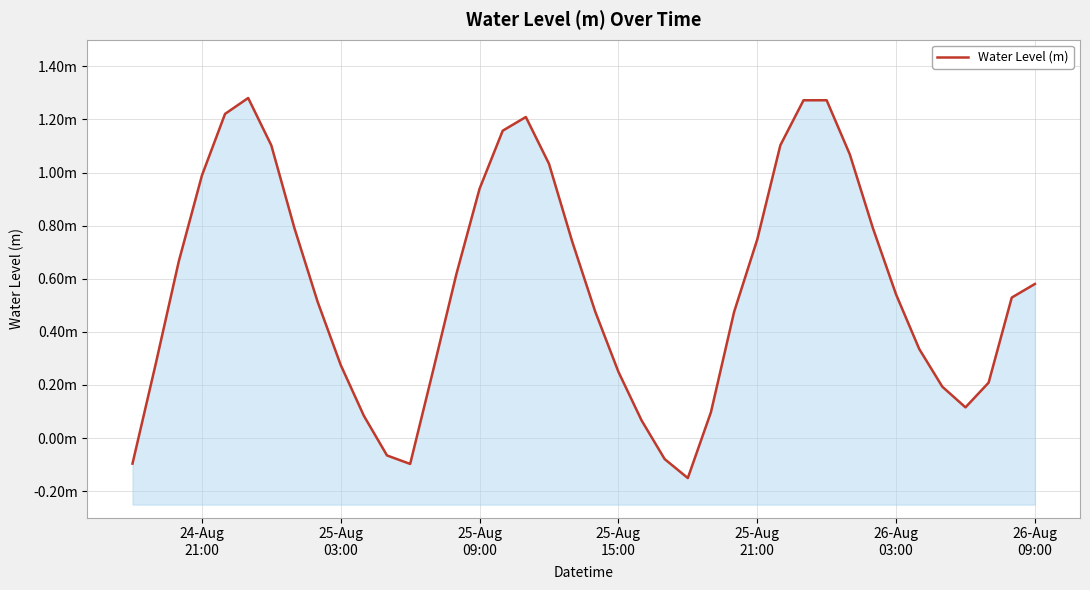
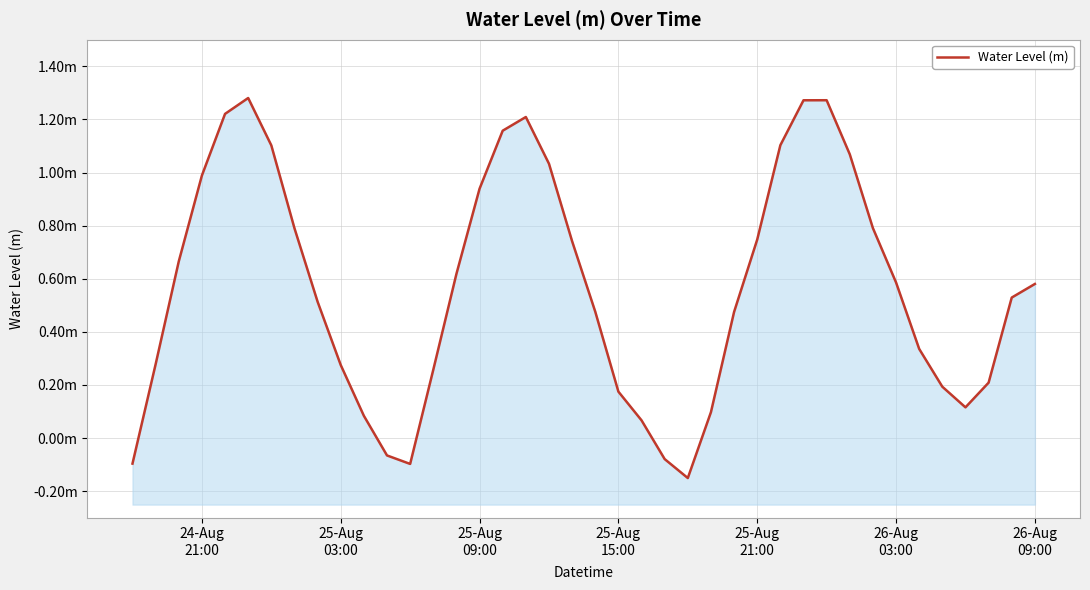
  {
    "24-Aug 21:00": "0.99m",
    "25-Aug 03:00": "0.28m",
    "25-Aug 09:00": "0.94m",
-   "25-Aug 15:00": "0.25m",
+   "25-Aug 15:00": "0.17m",
    "25-Aug 21:00": "0.75m",
-   "26-Aug 03:00": "0.54m",
+   "26-Aug 03:00": "0.59m",
    "26-Aug 09:00": "0.58m"
  }
